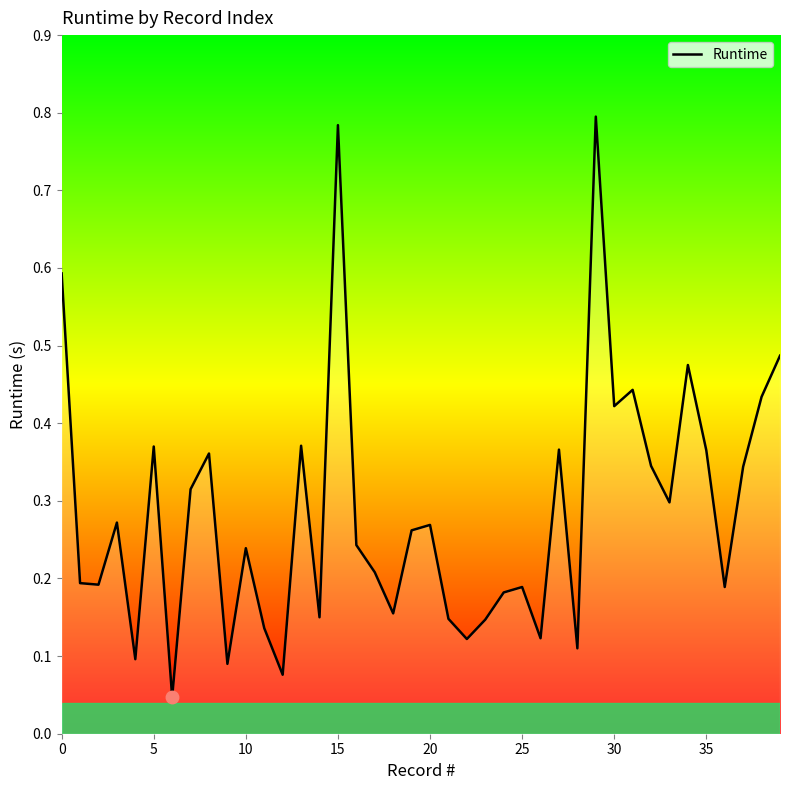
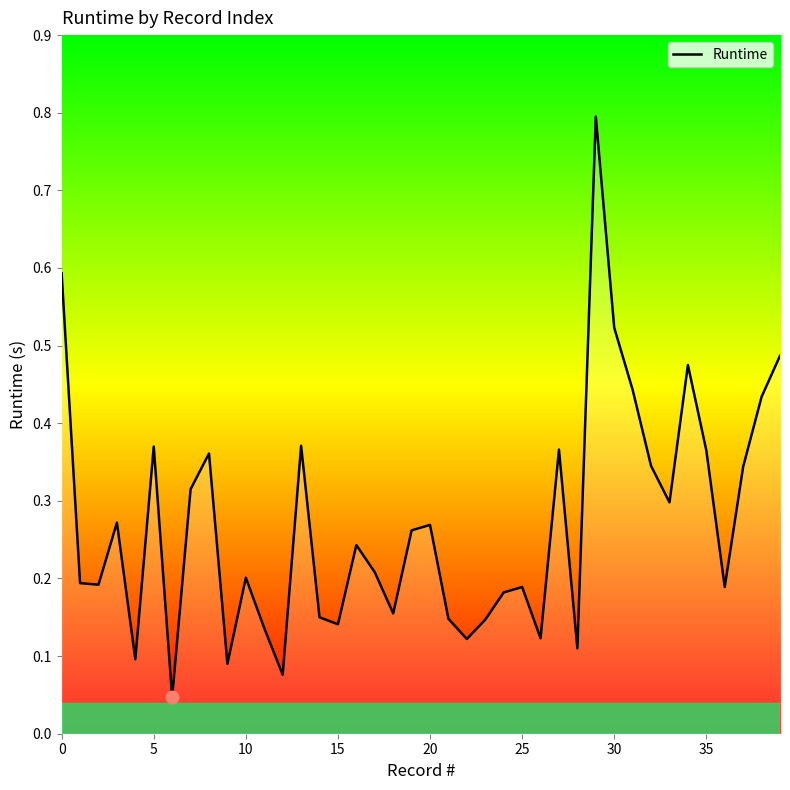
  {
    "Runtime": {
      "0": 0.59,
      "5": 0.37,
-     "10": 0.24,
-     "15": 0.78,
+     "10": 0.20,
+     "15": 0.14,
      "20": 0.27,
      "25": 0.19,
-     "30": 0.42,
+     "30": 0.52,
      "35": 0.37
    }
  }
